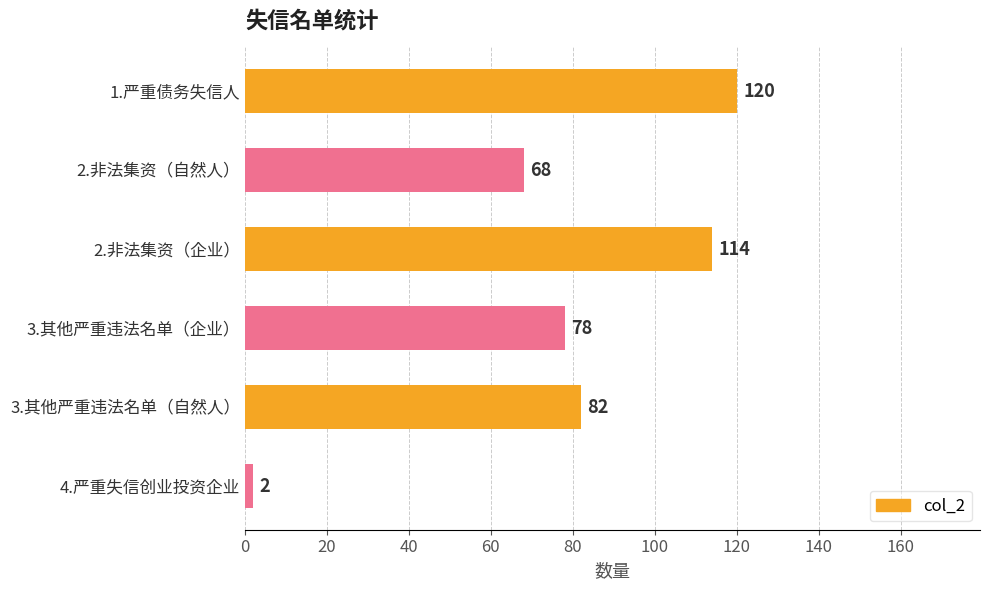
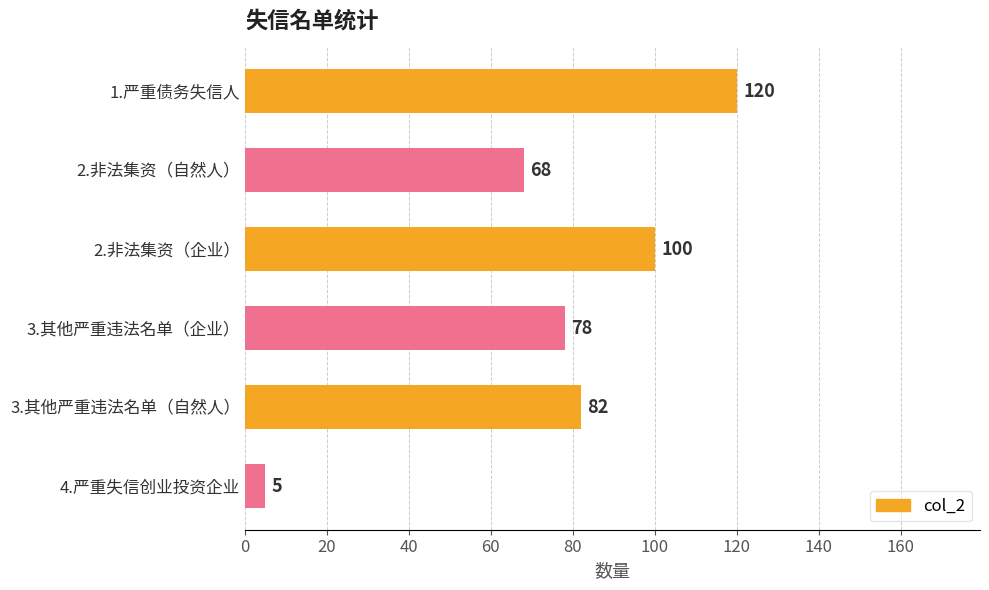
  {
    "1.严重债务失信人": 120,
    "2.非法集资（自然人）": 68,
-   "2.非法集资（企业）": 114,
+   "2.非法集资（企业）": 100,
    "3.其他严重违法名单（企业）": 78,
    "3.其他严重违法名单（自然人）": 82,
-   "4.严重失信创业投资企业": 2
+   "4.严重失信创业投资企业": 5
  }
